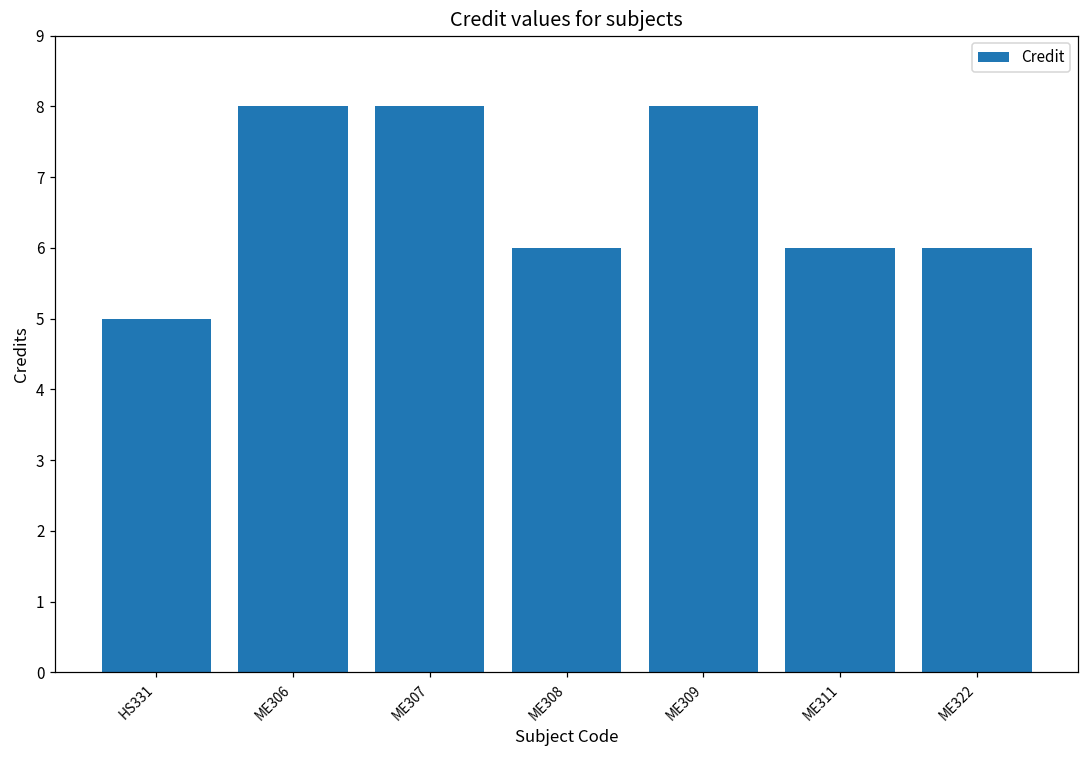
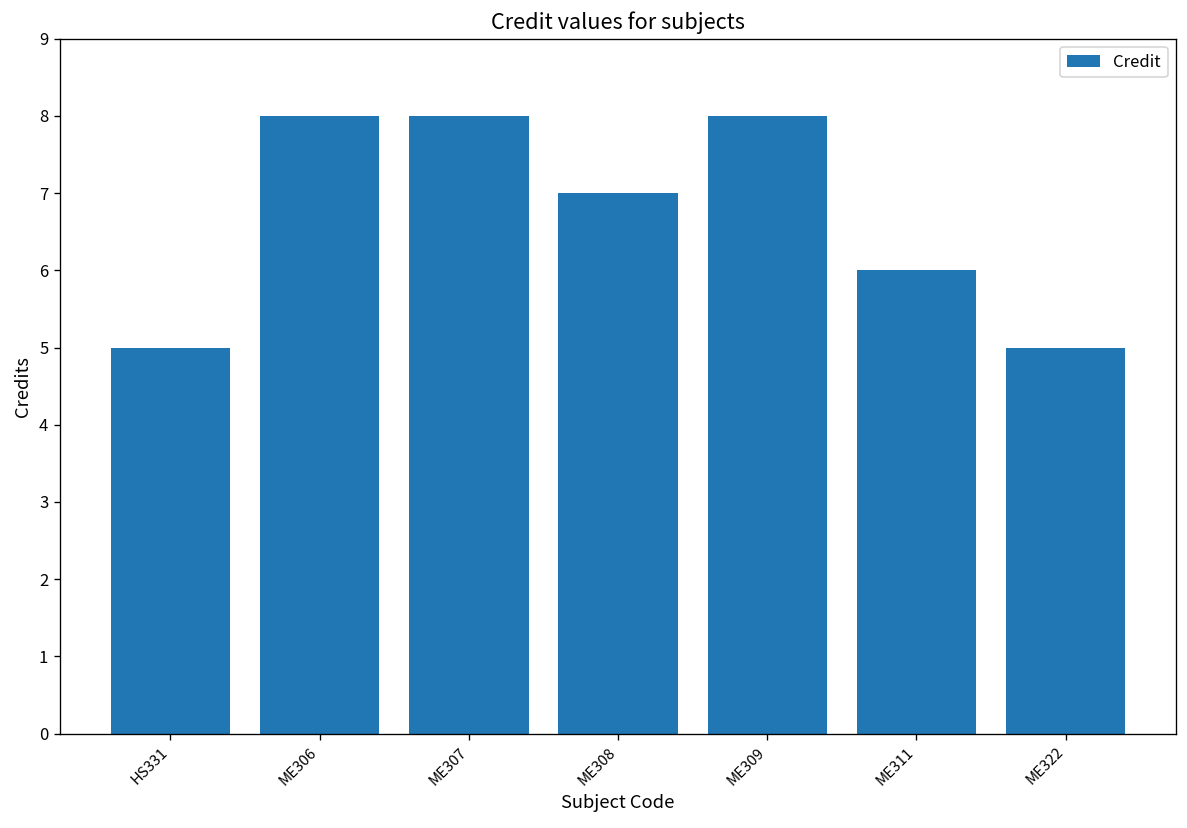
  {
    "HS331": 5,
    "ME306": 8,
    "ME307": 8,
-   "ME308": 6,
+   "ME308": 7,
    "ME309": 8,
    "ME311": 6,
-   "ME322": 6
+   "ME322": 5
  }
